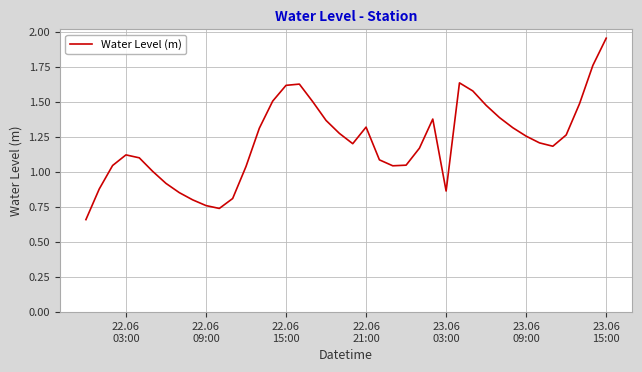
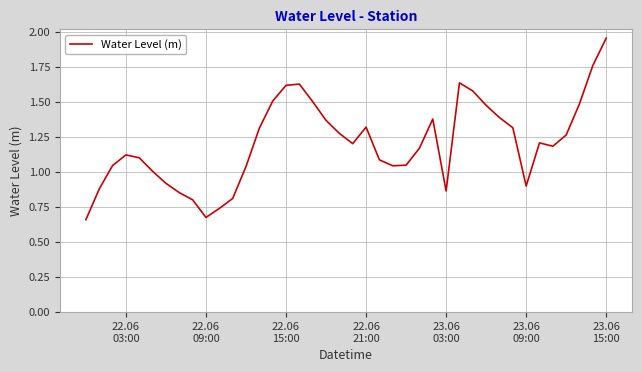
  {
    "22.06 03:00": 1.12,
-   "22.06 09:00": 0.76,
+   "22.06 09:00": 0.68,
    "22.06 15:00": 1.62,
    "22.06 21:00": 1.32,
    "23.06 03:00": 0.86,
-   "23.06 09:00": 1.26,
+   "23.06 09:00": 0.90,
    "23.06 15:00": 1.96
  }
